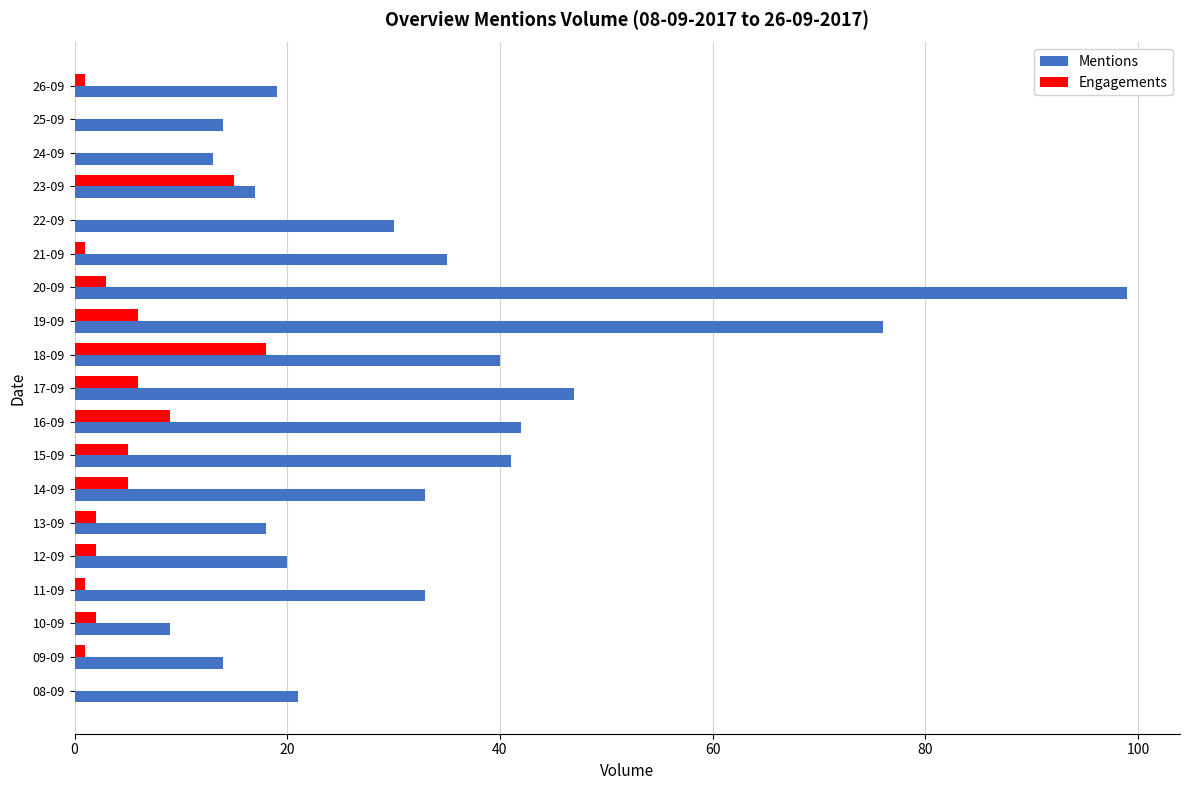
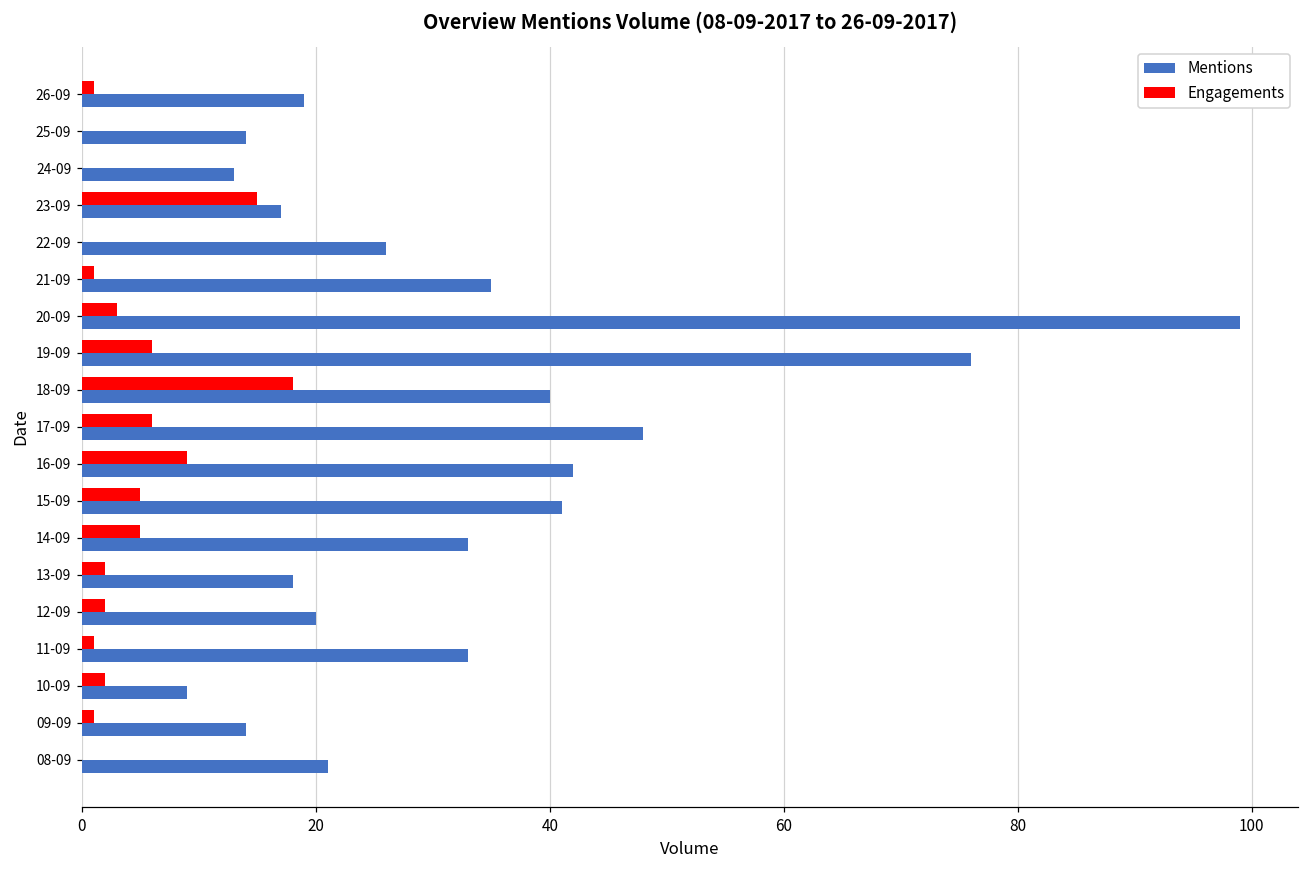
  {
    "Mentions": {
      "26-09": 19,
      "25-09": 14,
      "24-09": 13,
      "23-09": 17,
-     "22-09": 30,
+     "22-09": 26,
      "21-09": 35,
      "20-09": 99,
      "19-09": 76,
      "18-09": 40,
-     "17-09": 47,
+     "17-09": 48,
      "16-09": 42,
      "15-09": 41,
      "14-09": 33,
      "13-09": 18,
      "12-09": 20,
      "11-09": 33,
      "10-09": 9,
      "09-09": 14,
      "08-09": 21
    },
    "Engagements": {
      "26-09": 1,
      "25-09": 0,
      "24-09": 0,
      "23-09": 15,
      "22-09": 0,
      "21-09": 1,
      "20-09": 3,
      "19-09": 6,
      "18-09": 18,
      "17-09": 6,
      "16-09": 9,
      "15-09": 5,
      "14-09": 5,
      "13-09": 2,
      "12-09": 2,
      "11-09": 1,
      "10-09": 2,
      "09-09": 1,
      "08-09": 0
    }
  }
